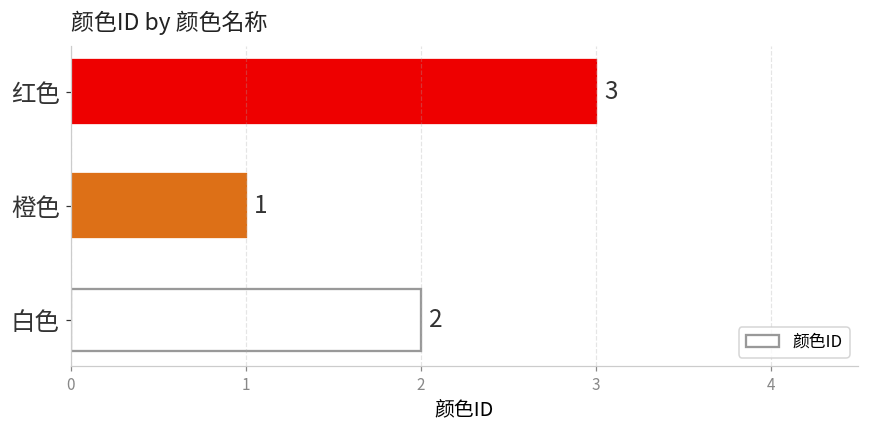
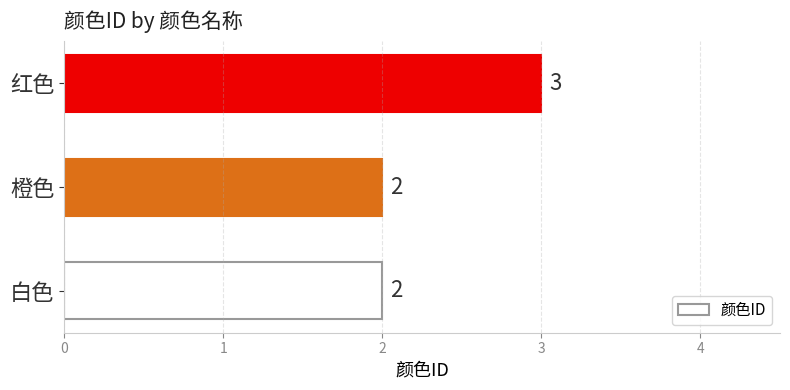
  {
    "红色": 3,
-   "橙色": 1,
+   "橙色": 2,
    "白色": 2
  }
